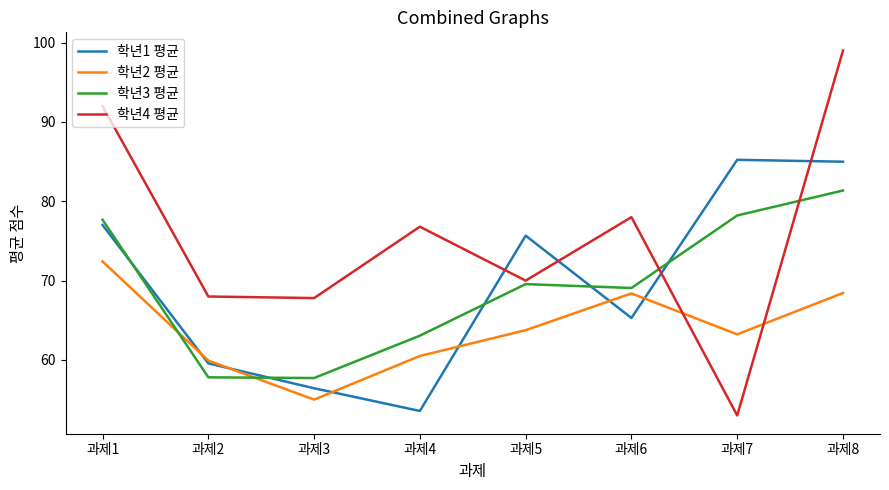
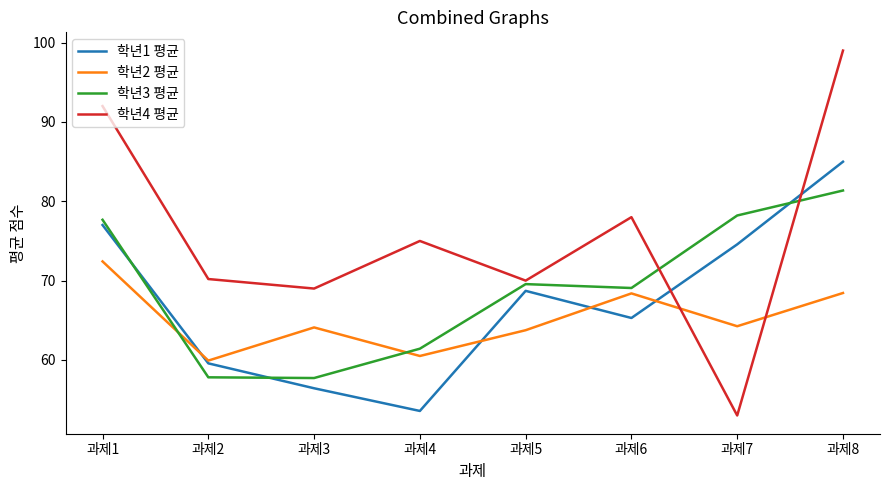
  {
    "학년1 평균": {
      "과제1": 77,
      "과제2": 60,
      "과제3": 56,
      "과제4": 54,
-     "과제5": 76,
+     "과제5": 69,
      "과제6": 65,
-     "과제7": 85,
+     "과제7": 75,
      "과제8": 85
    },
    "학년2 평균": {
      "과제1": 72,
      "과제2": 60,
-     "과제3": 55,
+     "과제3": 64,
      "과제4": 61,
      "과제5": 64,
      "과제6": 68,
-     "과제7": 63,
+     "과제7": 64,
      "과제8": 68
    },
    "학년3 평균": {
      "과제1": 78,
      "과제2": 58,
      "과제3": 58,
-     "과제4": 63,
+     "과제4": 61,
      "과제5": 70,
      "과제6": 69,
      "과제7": 78,
      "과제8": 81
    },
    "학년4 평균": {
-     "과제2": 68,
-     "과제3": 68,
-     "과제4": 77,
+     "과제2": 70,
+     "과제3": 69,
+     "과제4": 75,
      "과제5": 70,
      "과제6": 78,
      "과제7": 53,
      "과제8": 99
    }
  }
